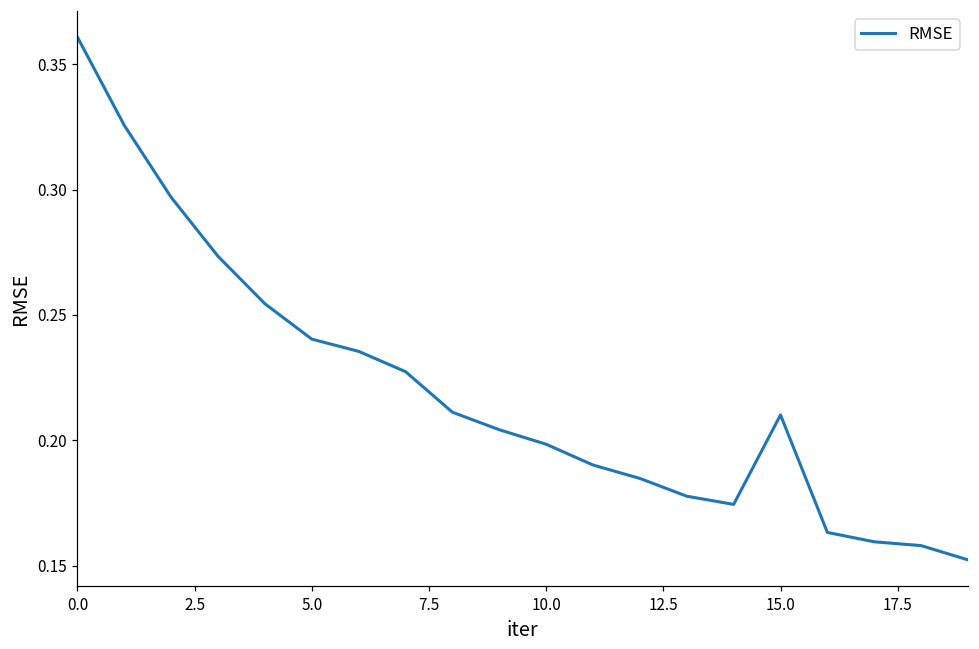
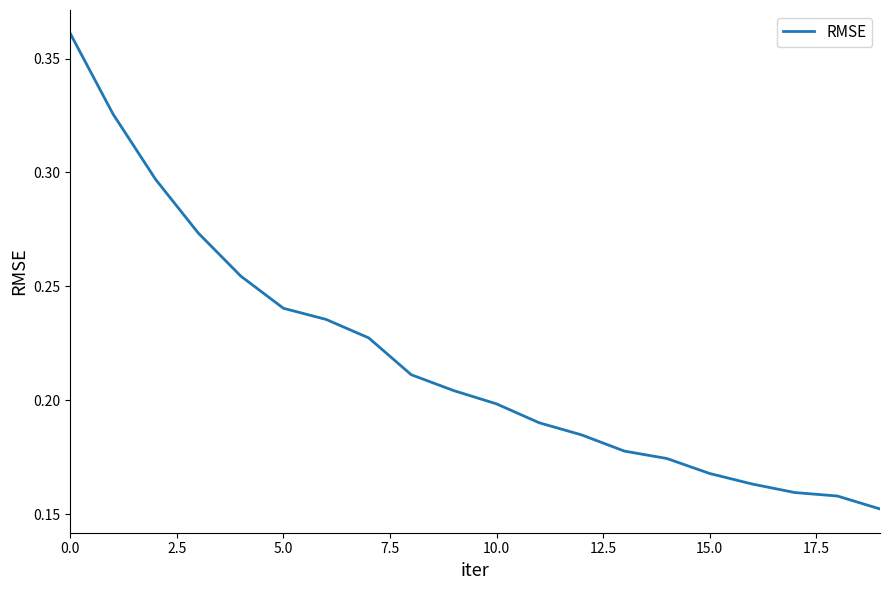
  {
    "0.0": 0.361,
    "5.0": 0.240,
    "10.0": 0.198,
-   "15.0": 0.210
+   "15.0": 0.168
  }
